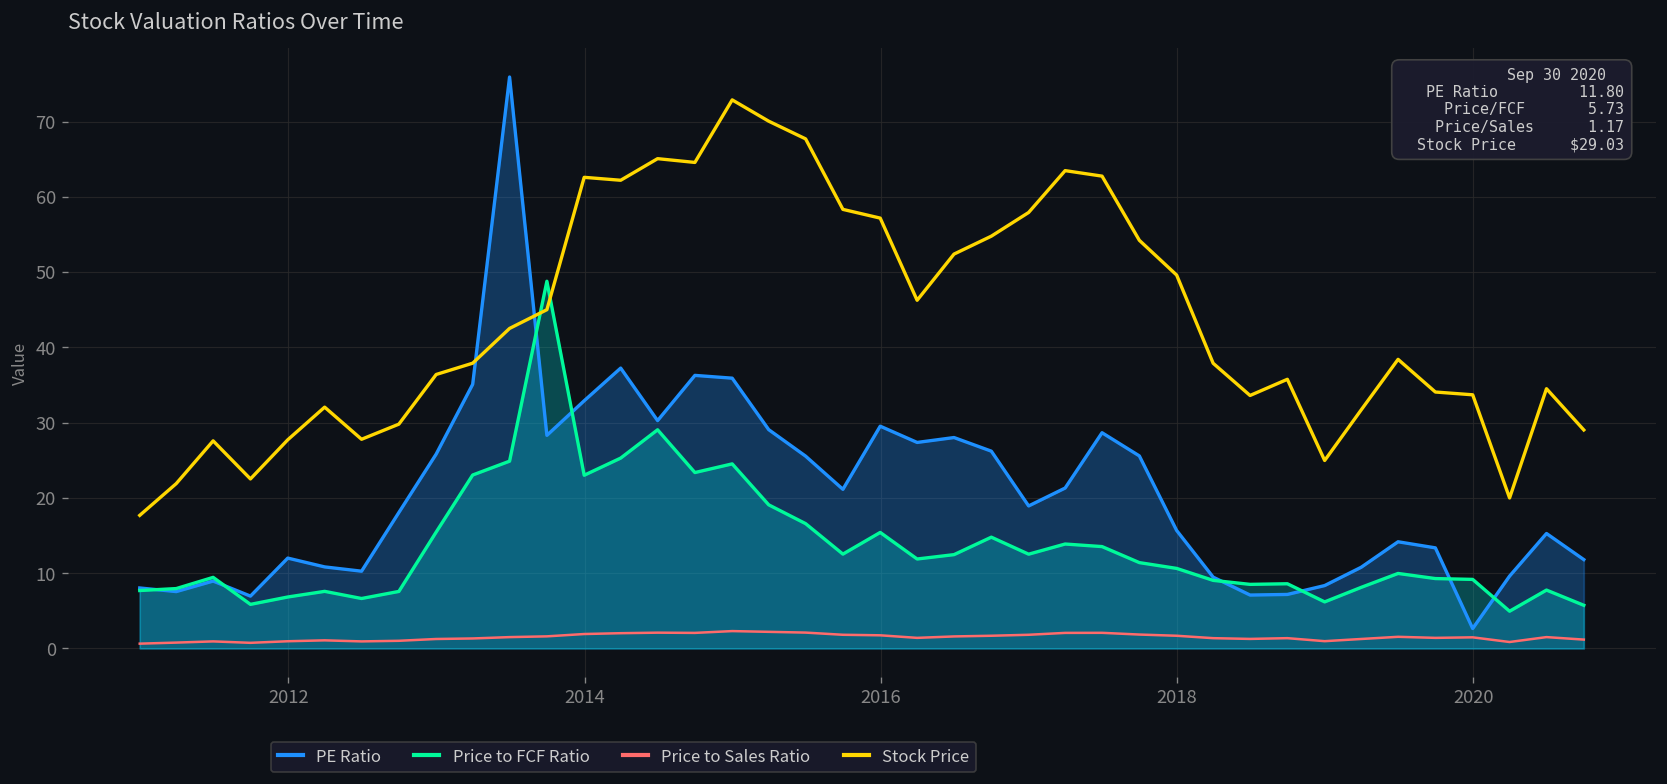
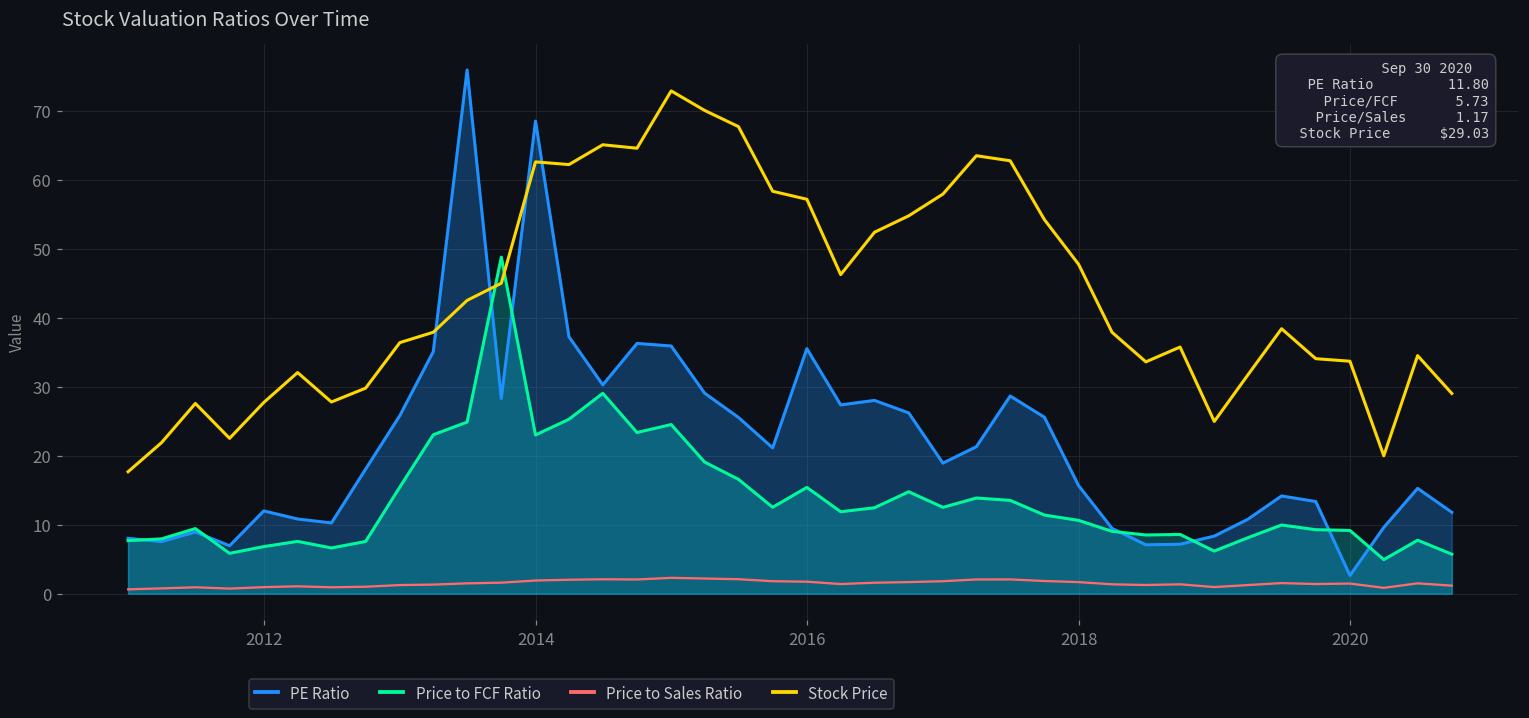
  {
    "PE Ratio": {
      "2012": 12,
-     "2014": 33,
-     "2016": 30,
+     "2014": 69,
+     "2016": 36,
      "2018": 16,
      "2020": 3
    },
    "Price to FCF Ratio": {
      "2012": 7,
      "2014": 23,
      "2016": 15,
      "2018": 11,
      "2020": 9
    },
    "Price to Sales Ratio": {
      "2012": 1,
      "2014": 2,
      "2016": 2,
      "2018": 2,
      "2020": 1
    },
    "Stock Price": {
      "2012": 28,
      "2014": 63,
      "2016": 57,
-     "2018": 50,
+     "2018": 48,
      "2020": 34
    }
  }
